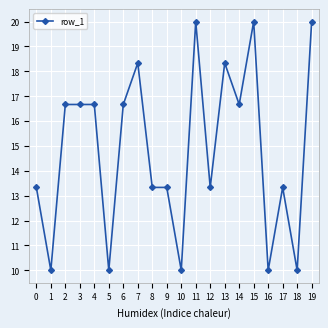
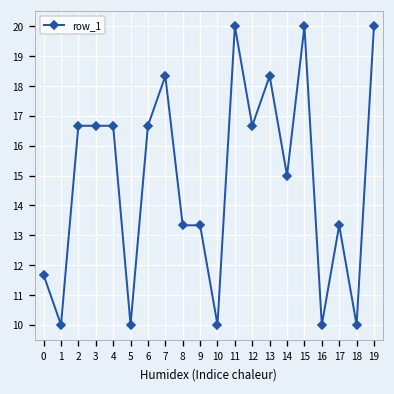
  {
-   "0": 13.3,
+   "0": 11.7,
    "1": 10.0,
    "2": 16.7,
    "3": 16.7,
    "4": 16.7,
    "5": 10.0,
    "6": 16.7,
    "7": 18.3,
    "8": 13.3,
    "9": 13.3,
    "10": 10.0,
    "11": 20.0,
-   "12": 13.3,
+   "12": 16.7,
    "13": 18.3,
-   "14": 16.7,
+   "14": 15.0,
    "15": 20.0,
    "16": 10.0,
    "17": 13.3,
    "18": 10.0,
    "19": 20.0
  }
